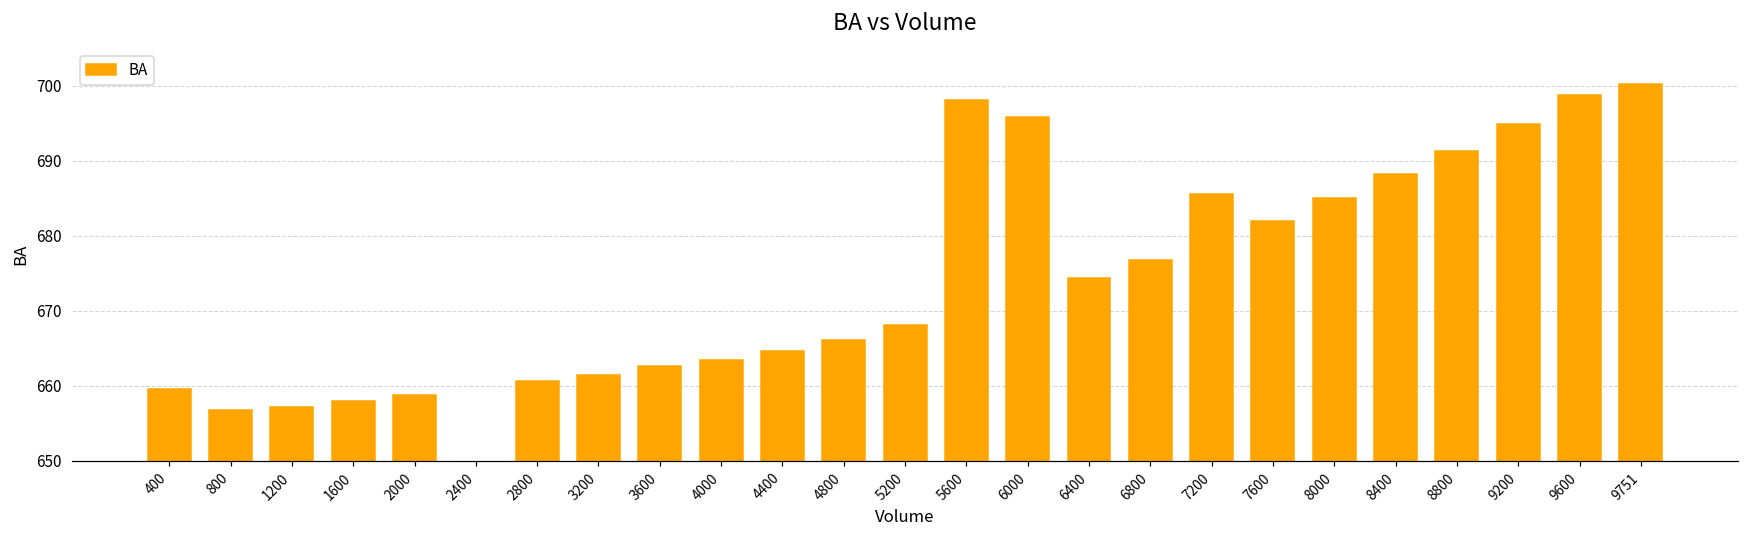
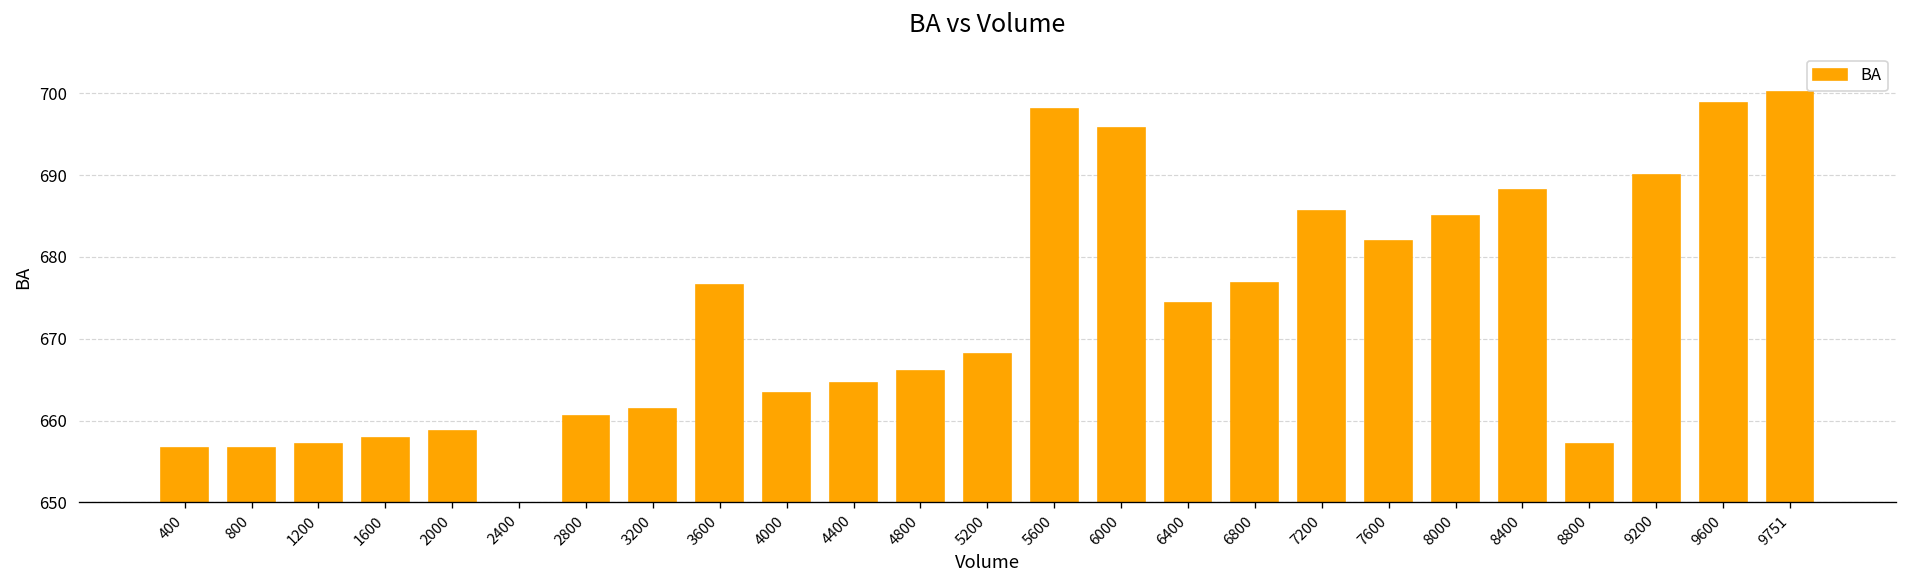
  {
-   "400": 660,
+   "400": 657,
    "800": 657,
    "1200": 657,
    "1600": 658,
    "2000": 659,
    "2800": 661,
    "3200": 661,
-   "3600": 663,
+   "3600": 677,
    "4000": 663,
    "4400": 665,
    "4800": 666,
    "5200": 668,
    "5600": 698,
    "6000": 696,
    "6400": 674,
    "6800": 677,
    "7200": 686,
    "7600": 682,
    "8000": 685,
    "8400": 688,
-   "8800": 691,
-   "9200": 695,
+   "8800": 657,
+   "9200": 690,
    "9600": 699,
    "9751": 700
  }
